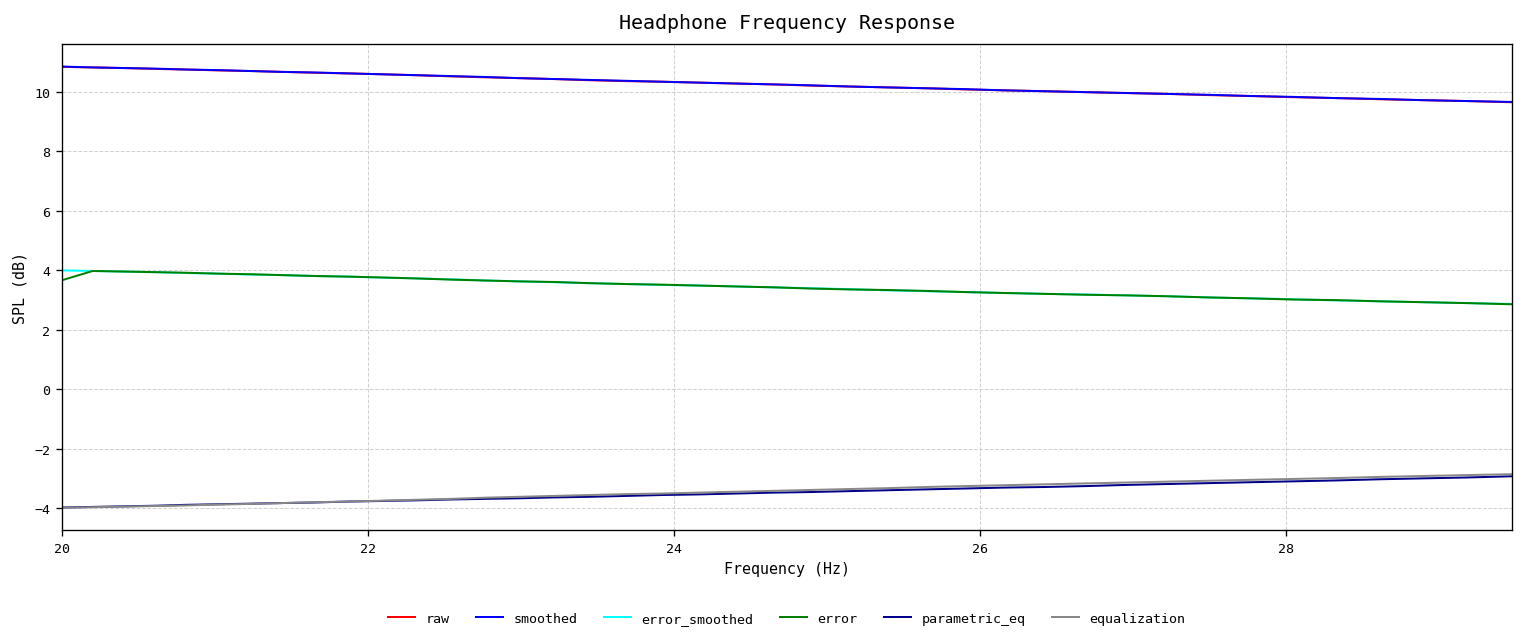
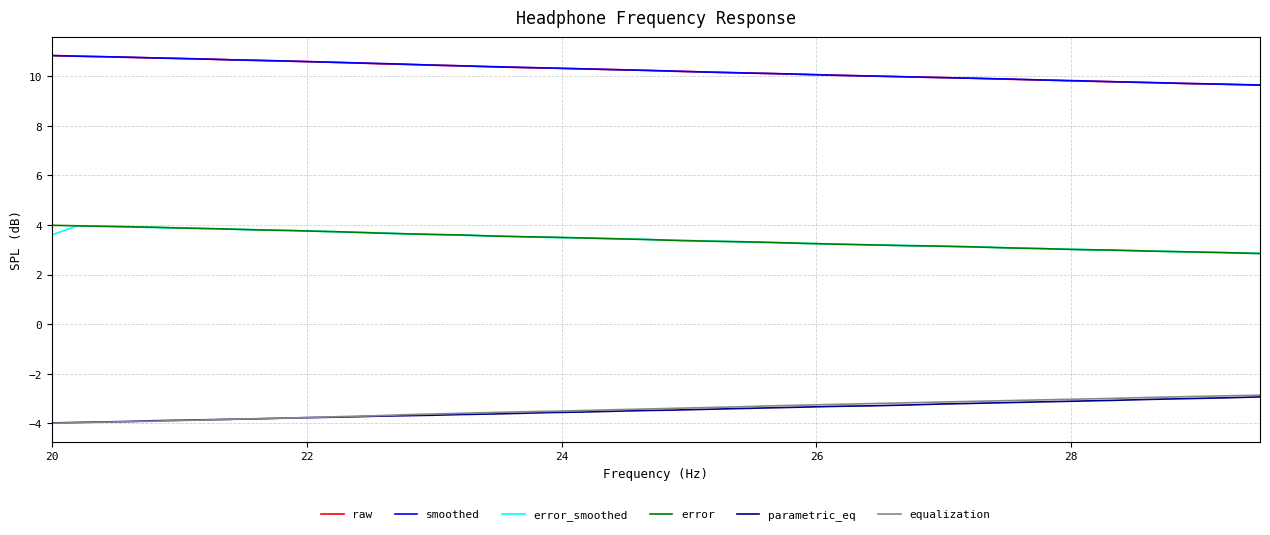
  {
    "error_smoothed": {
-     "20": 4.0
+     "20": 3.6
    },
    "error": {
-     "20": 3.7
+     "20": 4.0
    }
  }
